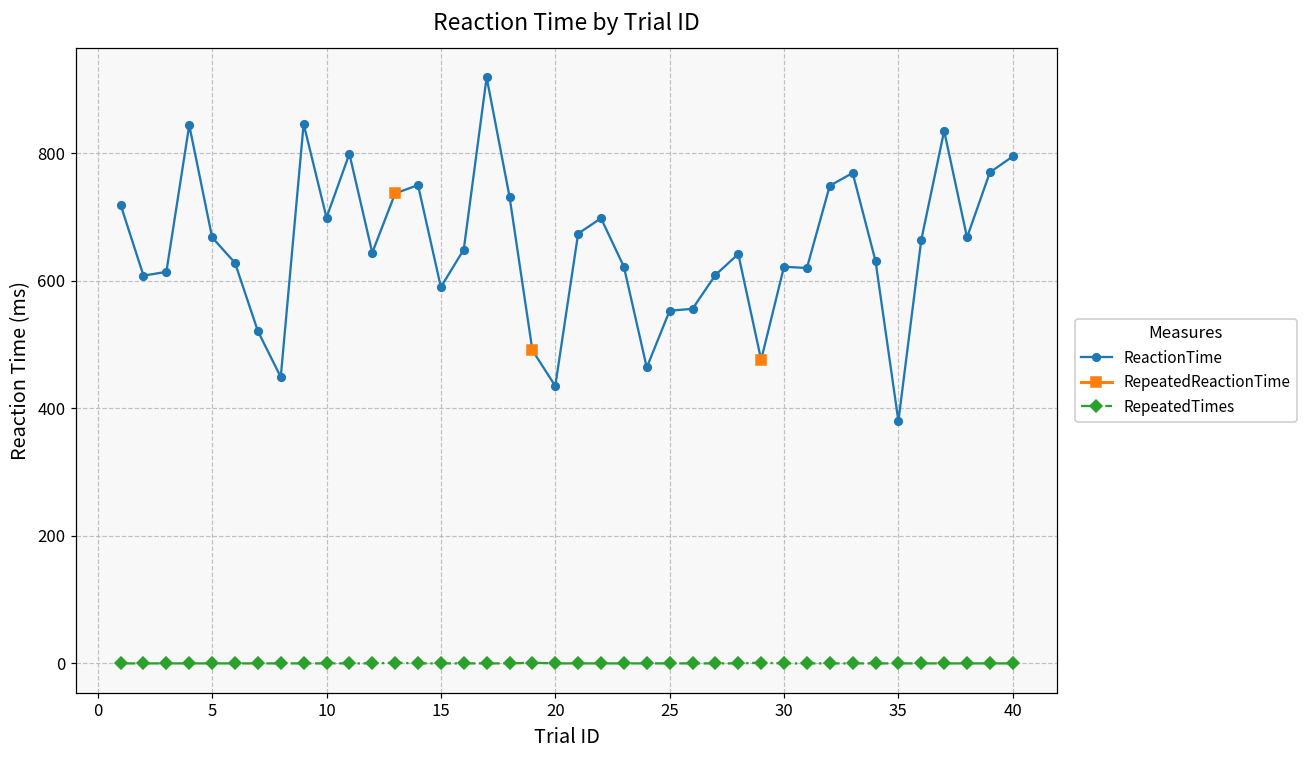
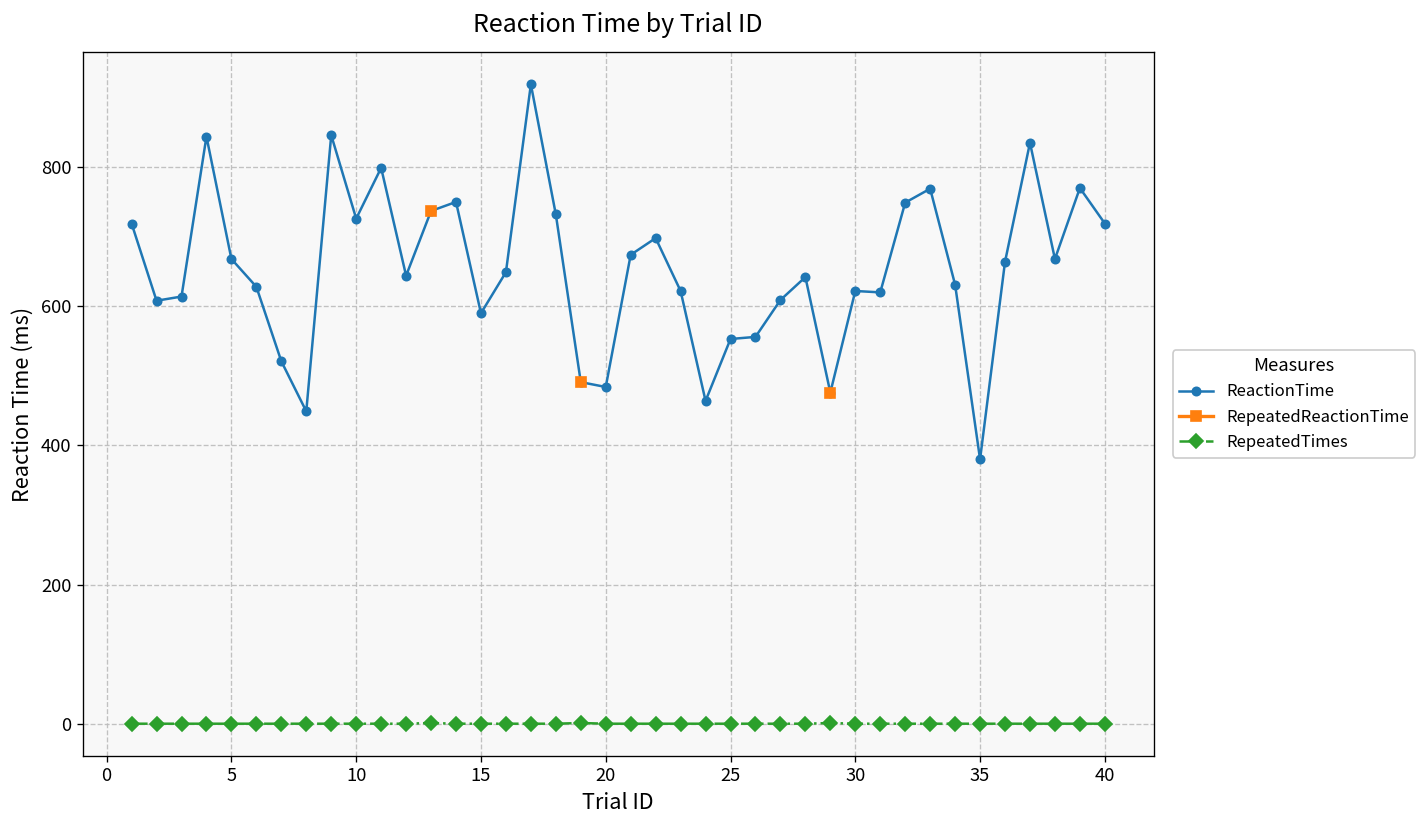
  {
    "ReactionTime": {
      "5": 670,
-     "10": 700,
+     "10": 730,
      "15": 590,
-     "20": 440,
+     "20": 480,
      "25": 550,
      "30": 620,
      "35": 380,
-     "40": 800
+     "40": 720
    },
    "RepeatedTimes": {
      "5": 0,
      "10": 0,
      "15": 0,
      "20": 0,
      "25": 0,
      "30": 0,
      "35": 0,
      "40": 0
    }
  }
